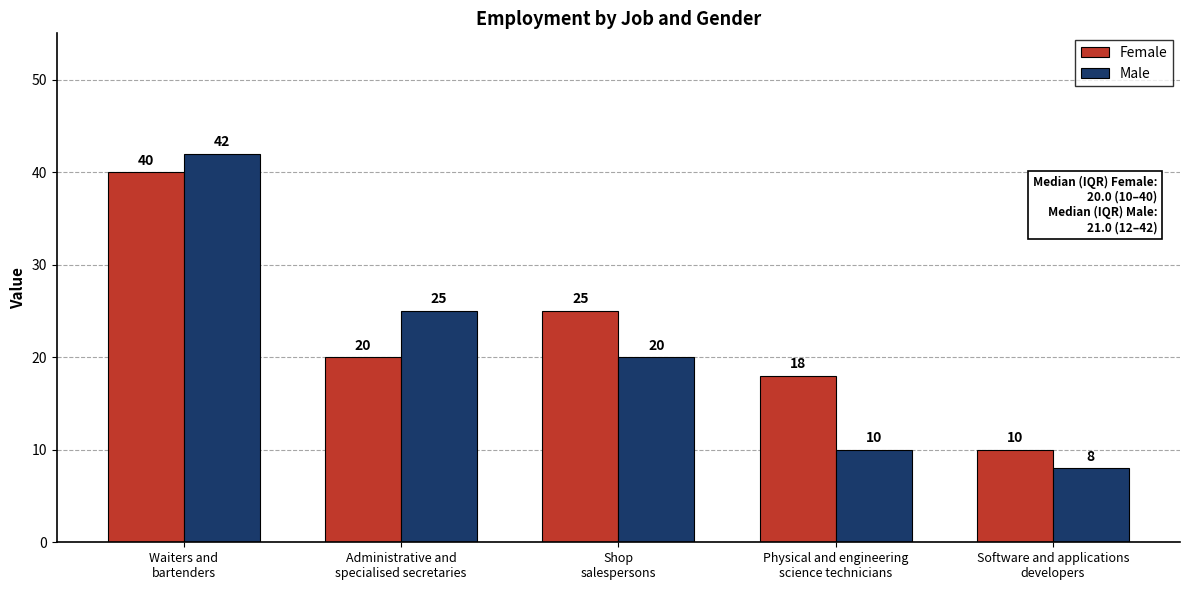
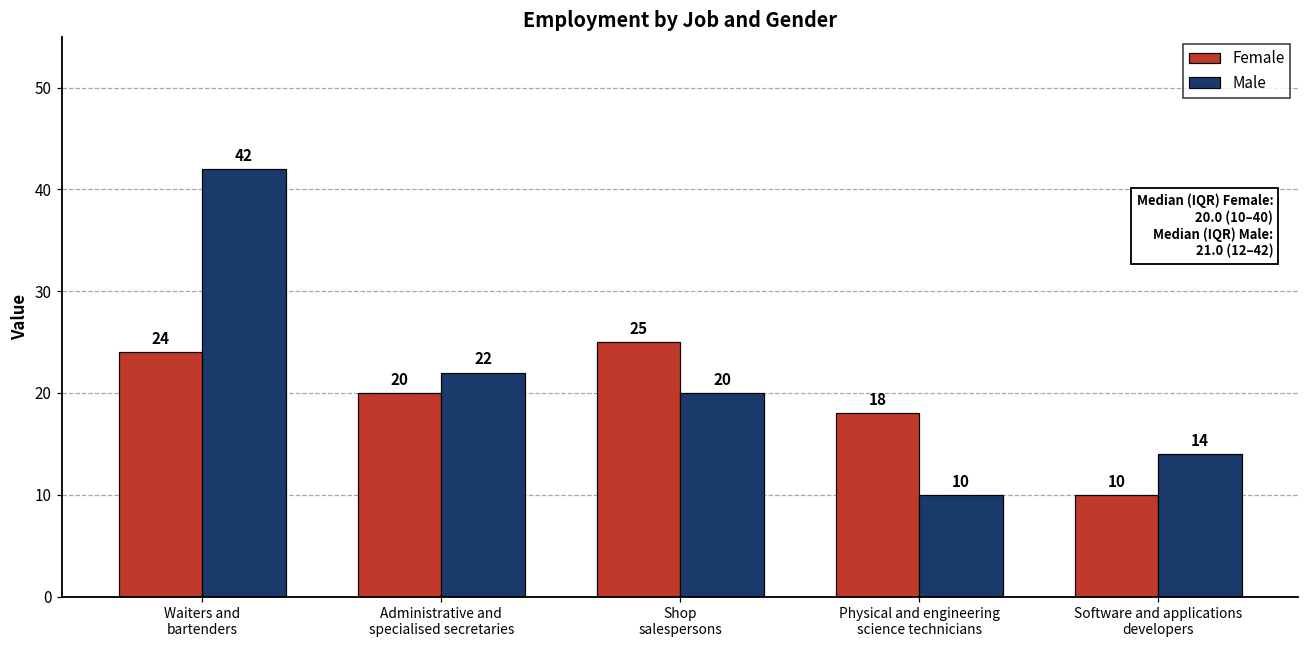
  {
    "Female": {
-     "Waiters and bartenders": 40,
+     "Waiters and bartenders": 24,
      "Administrative and specialised secretaries": 20,
      "Shop salespersons": 25,
      "Physical and engineering science technicians": 18,
      "Software and applications developers": 10
    },
    "Male": {
      "Waiters and bartenders": 42,
-     "Administrative and specialised secretaries": 25,
+     "Administrative and specialised secretaries": 22,
      "Shop salespersons": 20,
      "Physical and engineering science technicians": 10,
-     "Software and applications developers": 8
+     "Software and applications developers": 14
    }
  }
